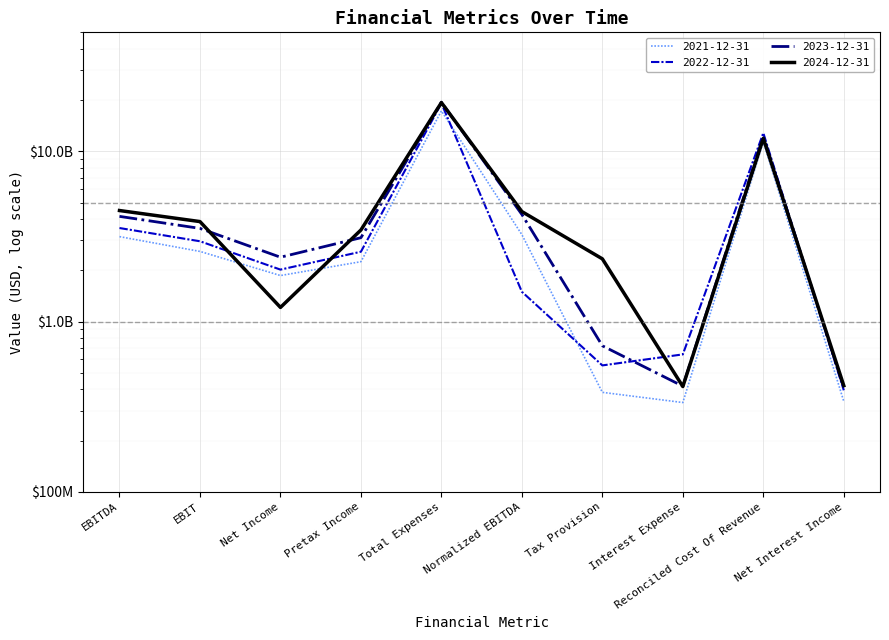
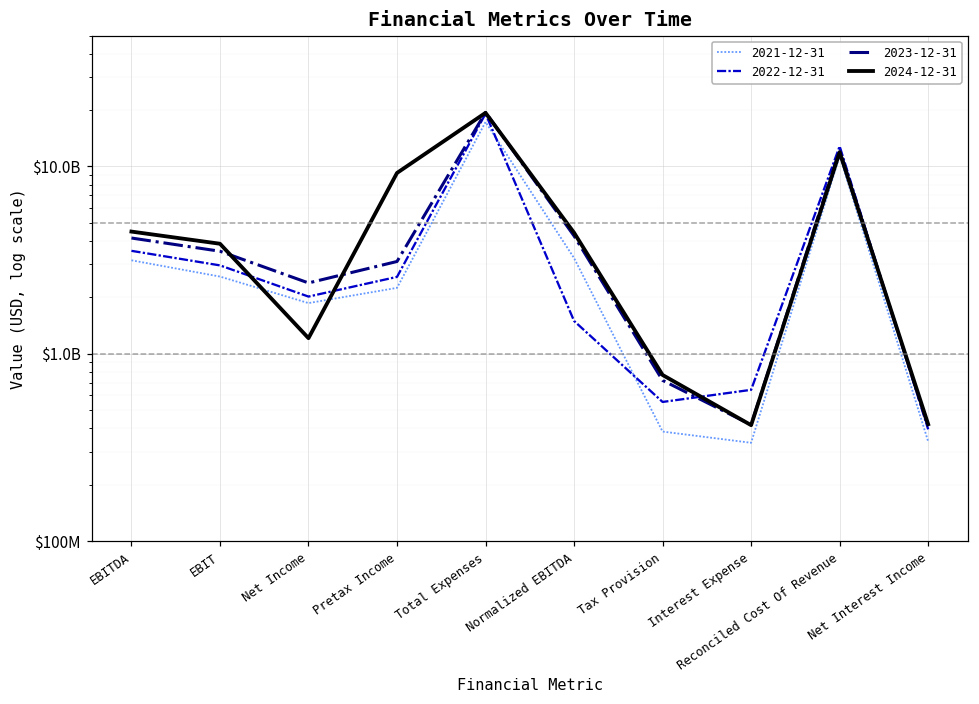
  {
    "2021-12-31": {
      "EBITDA": "$3200000000",
      "EBIT": "$2600000000",
      "Net Income": "$1900000000",
      "Pretax Income": "$2200000000",
      "Total Expenses": "$17000000000",
      "Normalized EBITDA": "$3200000000",
      "Tax Provision": "$380000000",
      "Interest Expense": "$330000000",
      "Reconciled Cost Of Revenue": "$11000000000",
      "Net Interest Income": "$340000000"
    },
    "2022-12-31": {
      "EBITDA": "$3500000000",
      "EBIT": "$3000000000",
      "Net Income": "$2000000000",
      "Pretax Income": "$2600000000",
      "Normalized EBITDA": "$1500000000",
      "Tax Provision": "$550000000",
      "Interest Expense": "$640000000",
      "Reconciled Cost Of Revenue": "$13000000000"
    },
    "2023-12-31": {
      "EBITDA": "$4100000000",
      "EBIT": "$3500000000",
      "Net Income": "$2400000000",
      "Pretax Income": "$3100000000",
      "Normalized EBITDA": "$4300000000",
      "Tax Provision": "$720000000"
    },
    "2024-12-31": {
      "EBITDA": "$4500000000",
      "EBIT": "$3900000000",
      "Net Income": "$1200000000",
-     "Pretax Income": "$3500000000",
+     "Pretax Income": "$9000000000",
      "Normalized EBITDA": "$4400000000",
-     "Tax Provision": "$2300000000"
+     "Tax Provision": "$800000000"
    }
  }
